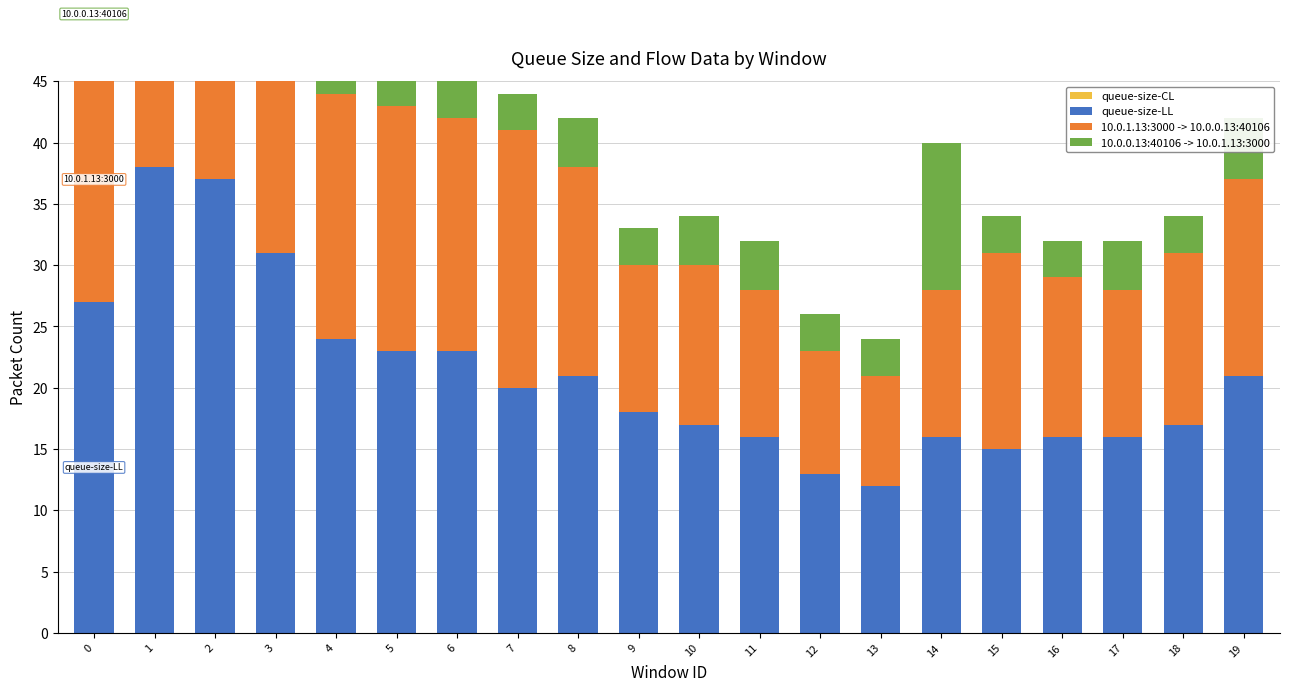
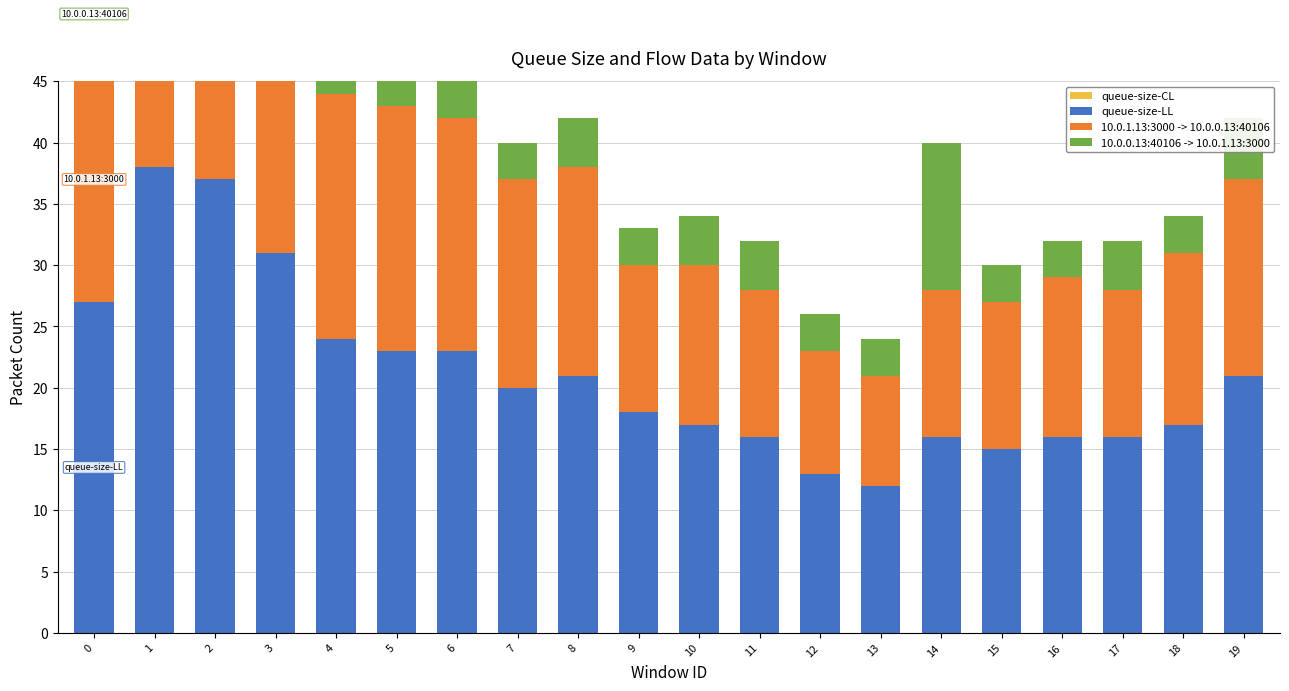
  {
    "queue-size-CL": {
      "0": 0,
      "1": 0,
      "2": 0,
      "3": 0,
      "4": 0,
      "5": 0,
      "6": 0,
      "7": 0,
      "8": 0,
      "9": 0,
      "10": 0,
      "11": 0,
      "12": 0,
      "13": 0,
      "14": 0,
      "15": 0,
      "16": 0,
      "17": 0,
      "18": 0,
      "19": 0
    },
    "queue-size-LL": {
      "0": 27,
      "1": 38,
      "2": 37,
      "3": 31,
      "4": 24,
      "5": 23,
      "6": 23,
      "7": 20,
      "8": 21,
      "9": 18,
      "10": 17,
      "11": 16,
      "12": 13,
      "13": 12,
      "14": 16,
      "15": 15,
      "16": 16,
      "17": 16,
      "18": 17,
      "19": 21
    },
    "10.0.1.13:3000 -> 10.0.0.13:40106": {
      "4": 20,
      "5": 20,
      "6": 19,
-     "7": 21,
+     "7": 17,
      "8": 17,
      "9": 12,
      "10": 13,
      "11": 12,
      "12": 10,
      "13": 9,
      "14": 12,
-     "15": 16,
+     "15": 12,
      "16": 13,
      "17": 12,
      "18": 14,
      "19": 16
    },
    "10.0.0.13:40106 -> 10.0.1.13:3000": {
      "7": 3,
      "8": 4,
      "9": 3,
      "10": 4,
      "11": 4,
      "12": 3,
      "13": 3,
      "14": 12,
      "15": 3,
      "16": 3,
      "17": 4,
      "18": 3
    }
  }
